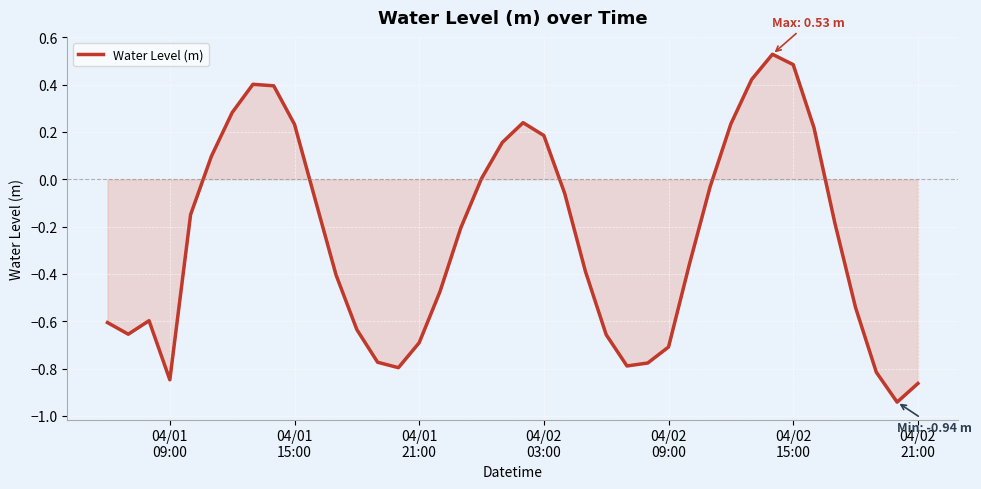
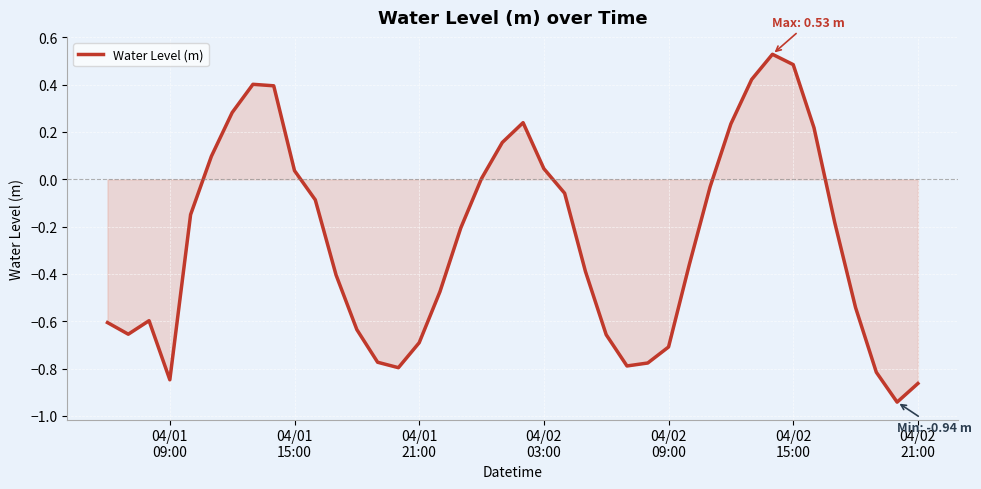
  {
    "Water Level (m)": {
      "04/01 09:00": -0.85,
-     "04/01 15:00": 0.23,
+     "04/01 15:00": 0.04,
      "04/01 21:00": -0.69,
-     "04/02 03:00": 0.18,
+     "04/02 03:00": 0.04,
      "04/02 09:00": -0.71,
      "04/02 21:00": -0.86
    }
  }
